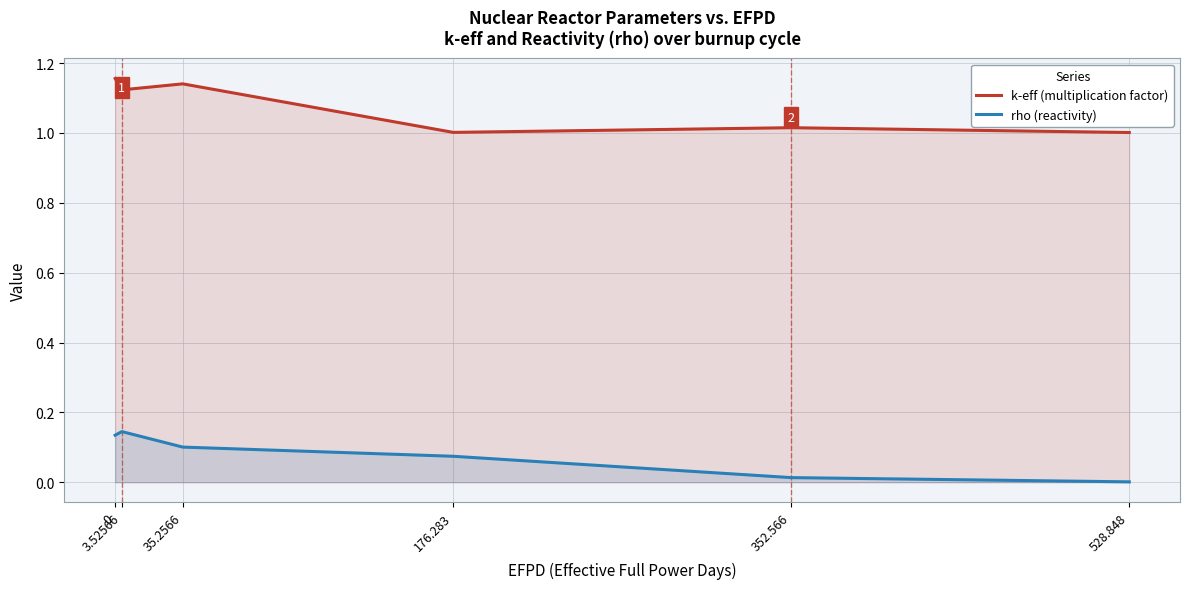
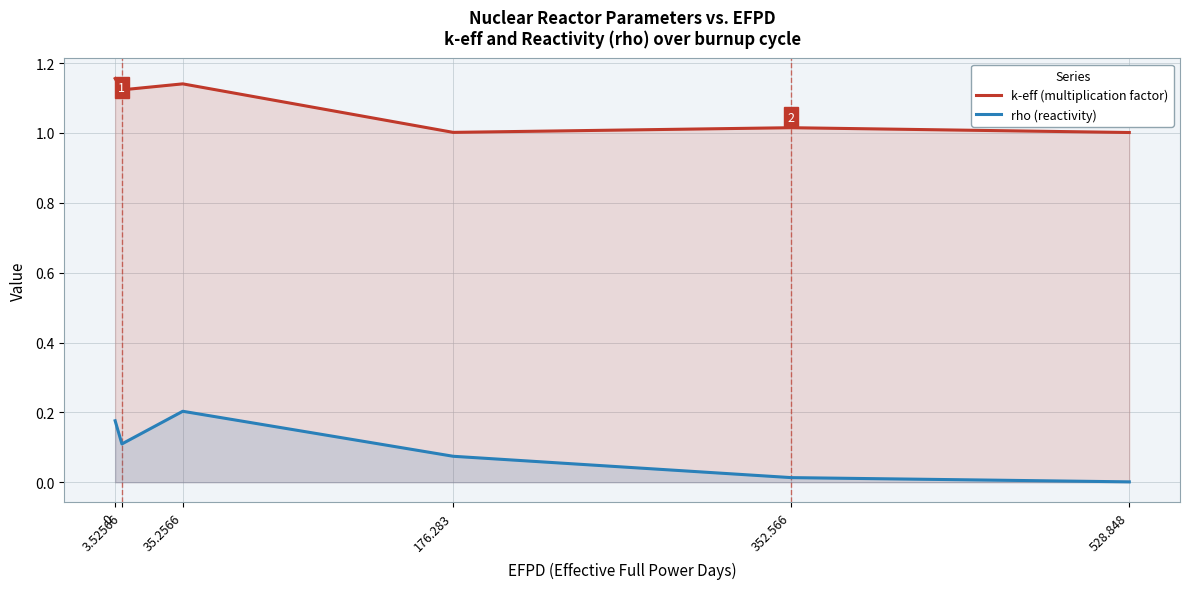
  {
    "k-eff (multiplication factor)": {
      "35.2566": 1.14,
      "176.283": 1.00,
      "528.848": 1.00
    },
    "rho (reactivity)": {
-     "0": 0.13,
-     "3.52566": 0.15,
-     "35.2566": 0.10,
+     "0": 0.18,
+     "3.52566": 0.11,
+     "35.2566": 0.20,
      "176.283": 0.07,
      "352.566": 0.01,
      "528.848": 0.00
    }
  }
